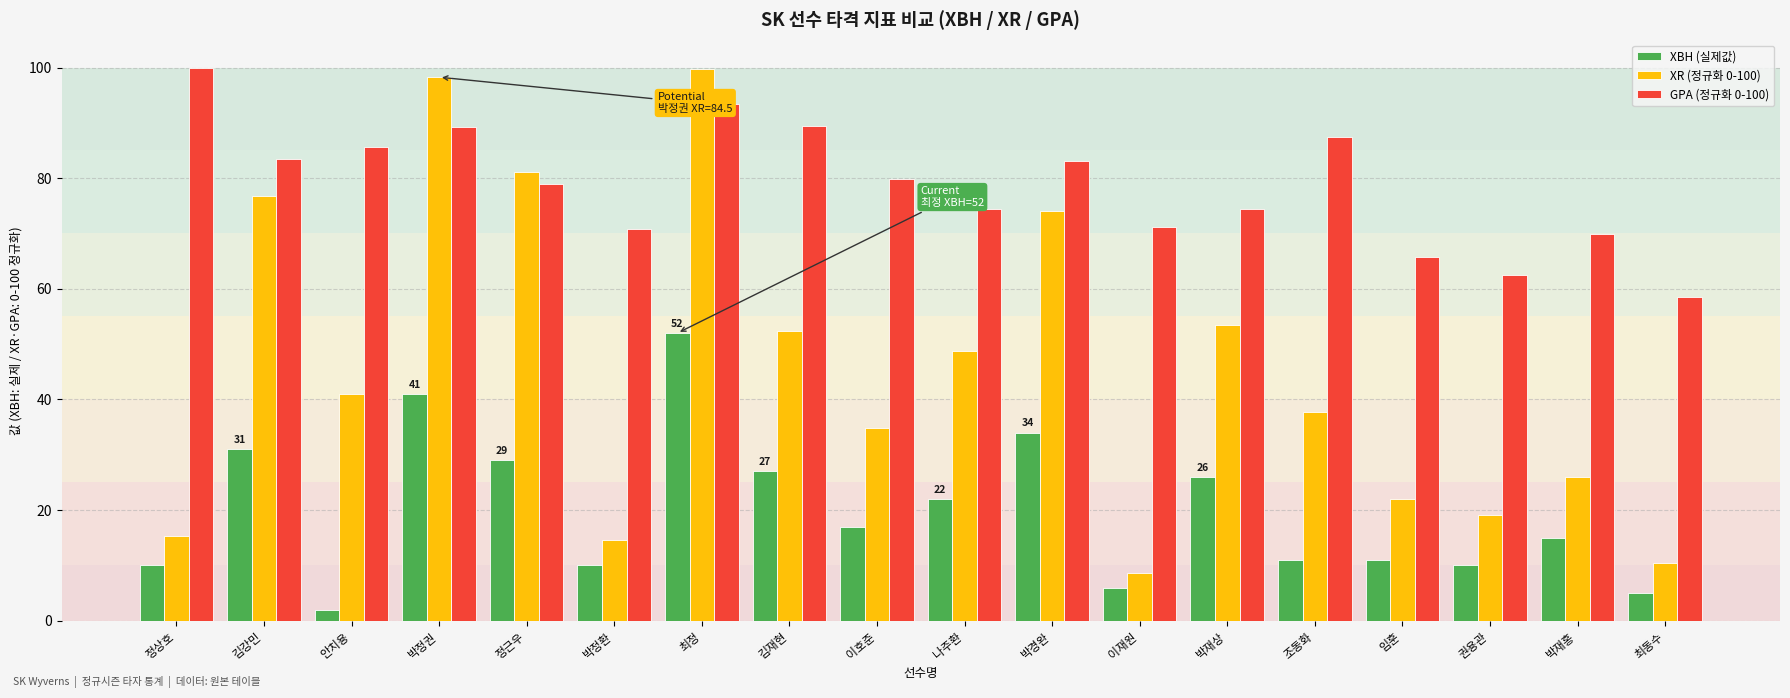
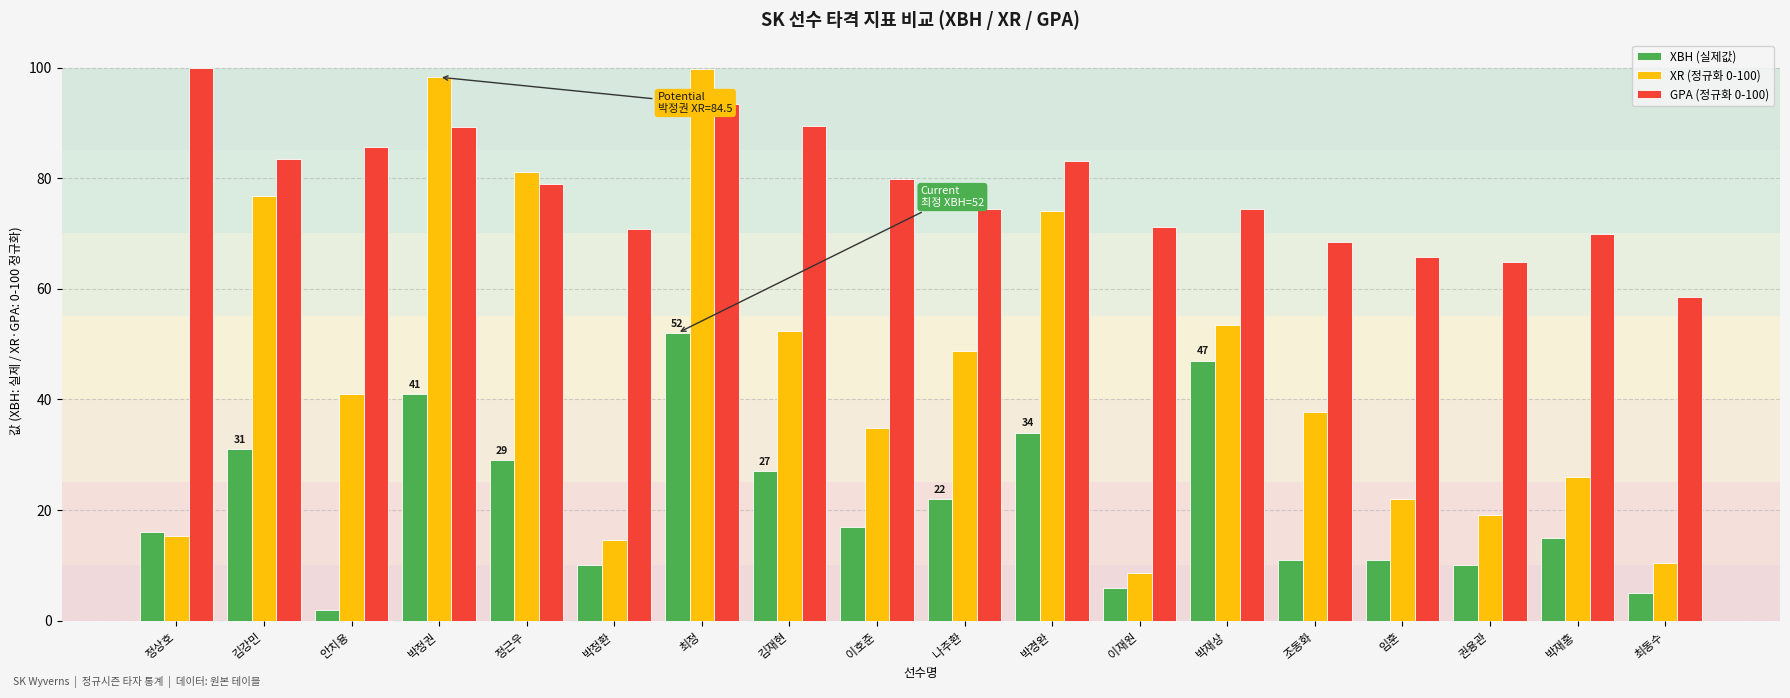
  {
    "XBH (실제값)": {
-     "정상호": 10,
+     "정상호": 16,
      "김강민": 31,
      "박정권": 41,
      "정근우": 29,
      "최정": 52,
      "김재현": 27,
      "나주환": 22,
      "박경완": 34,
-     "박재상": 26
+     "박재상": 47
    },
    "XR (정규화 0-100)": {
      "정상호": 15,
      "김강민": 77,
      "안치용": 41,
      "박정권": 98,
      "정근우": 81,
      "박정환": 15,
      "최정": 100,
      "김재현": 52,
      "이호준": 35,
      "나주환": 49,
      "박경완": 74,
      "이재원": 9,
      "박재상": 53,
      "조동화": 38,
      "임훈": 22,
      "권용관": 19,
      "박재홍": 26,
      "최동수": 10
    },
    "GPA (정규화 0-100)": {
      "정상호": 100,
      "김강민": 83,
      "안치용": 86,
      "박정권": 89,
      "정근우": 79,
      "박정환": 71,
      "김재현": 89,
      "이호준": 80,
      "나주환": 74,
      "박경완": 83,
      "이재원": 71,
      "박재상": 74,
-     "조동화": 87,
+     "조동화": 68,
      "임훈": 66,
-     "권용관": 62,
+     "권용관": 65,
      "박재홍": 70,
      "최동수": 59
    }
  }
